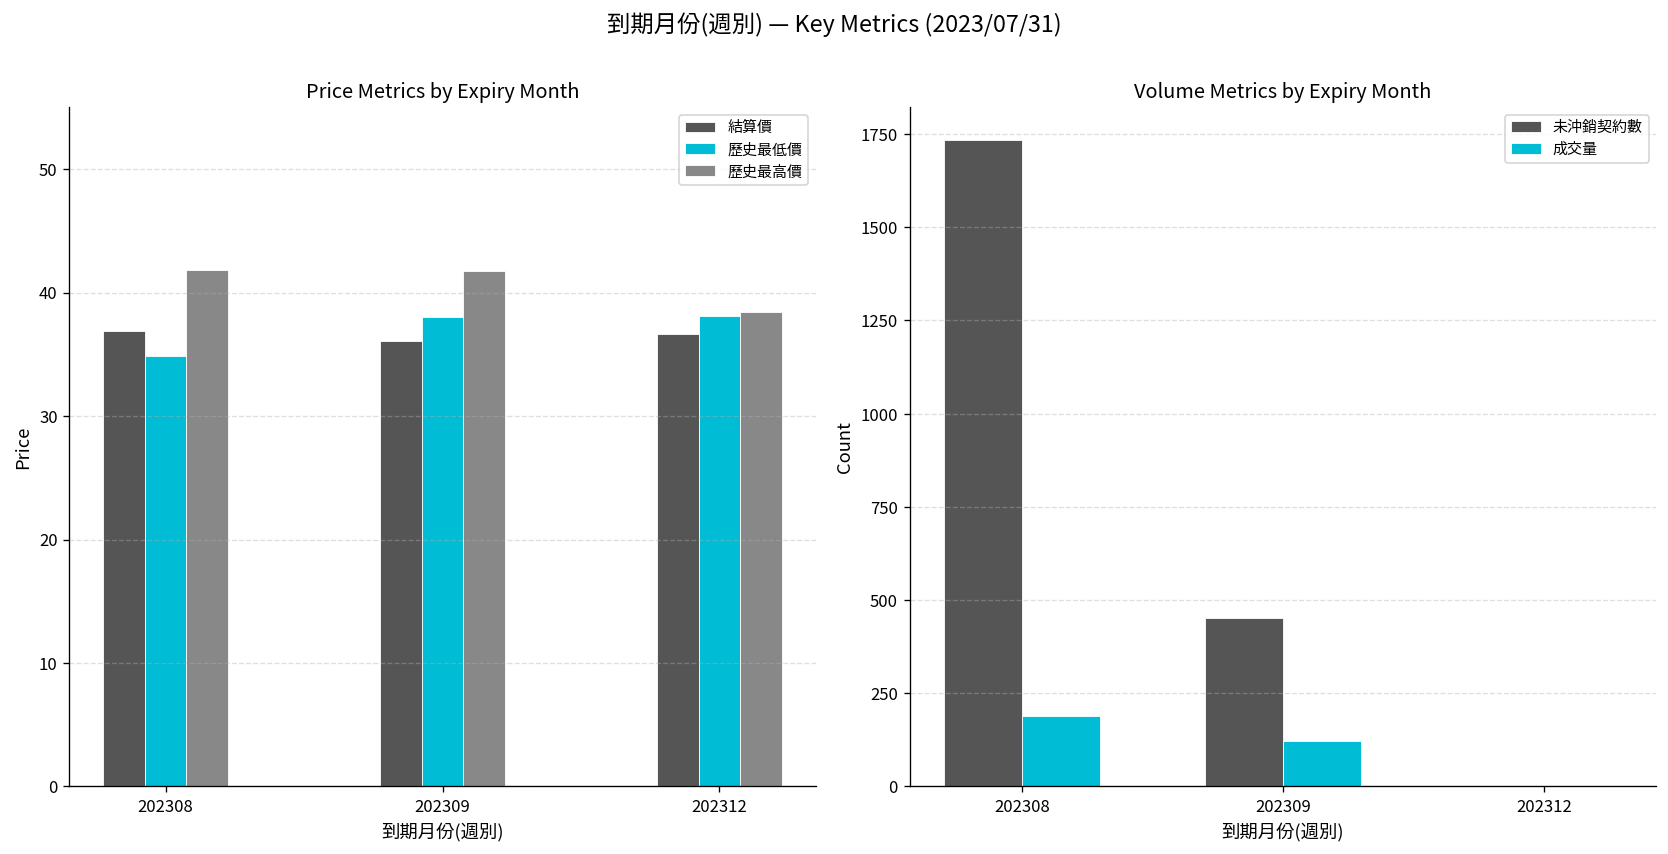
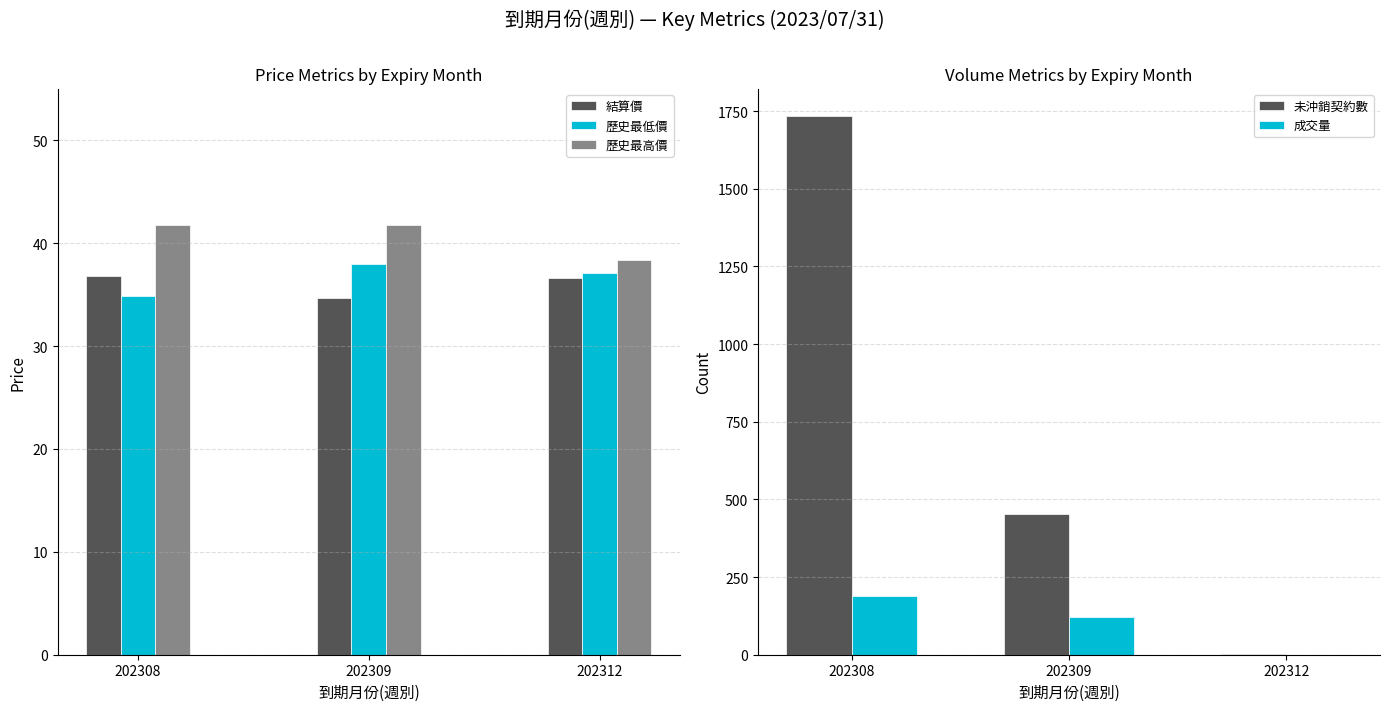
  {
    "Price Metrics by Expiry Month": {
      "結算價": {
        "202308": 36.9,
-       "202309": 36.1,
+       "202309": 34.7,
        "202312": 36.7
      },
      "歷史最低價": {
        "202308": 34.9,
        "202309": 38.0,
-       "202312": 38.1
+       "202312": 37.1
      },
      "歷史最高價": {
        "202308": 41.8,
        "202309": 41.8,
        "202312": 38.4
      }
    },
    "Volume Metrics by Expiry Month": {
      "未沖銷契約數": {
        "202308": 1740,
        "202309": 450
      },
      "成交量": {
        "202308": 190,
        "202309": 120,
        "202312": 0
      }
    }
  }
